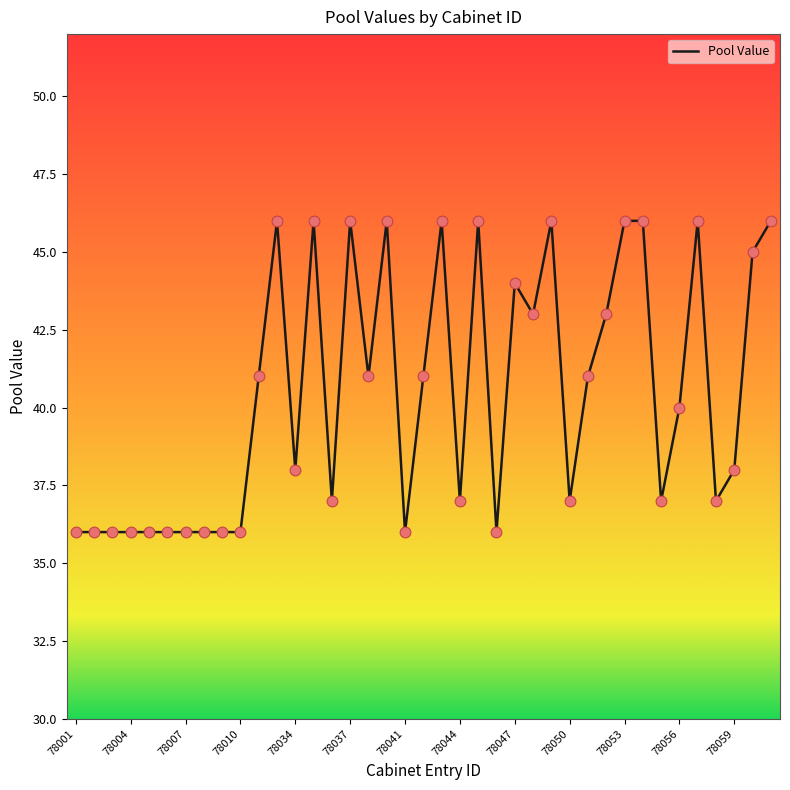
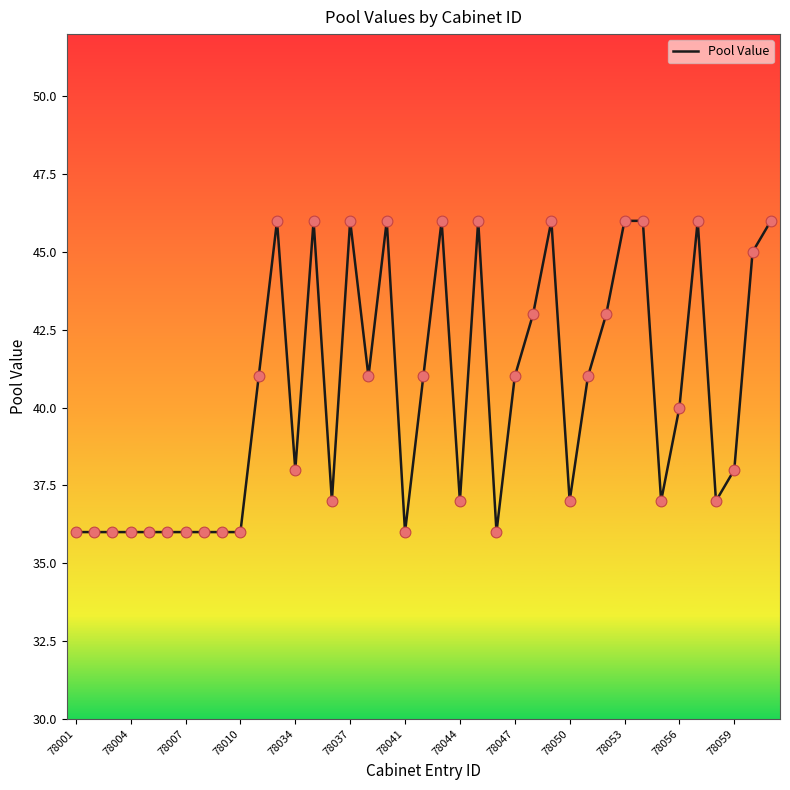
  {
    "78001": 36,
    "78004": 36,
    "78007": 36,
    "78010": 36,
    "78034": 38,
    "78037": 46,
    "78041": 36,
    "78044": 37,
-   "78047": 44,
+   "78047": 41,
    "78050": 37,
    "78053": 46,
    "78056": 40,
    "78059": 38
  }
